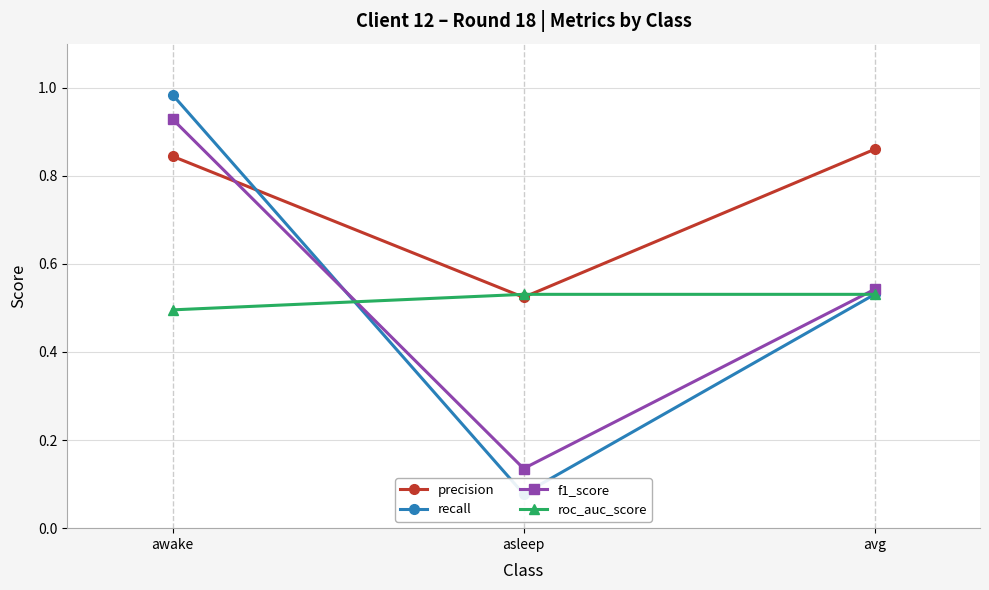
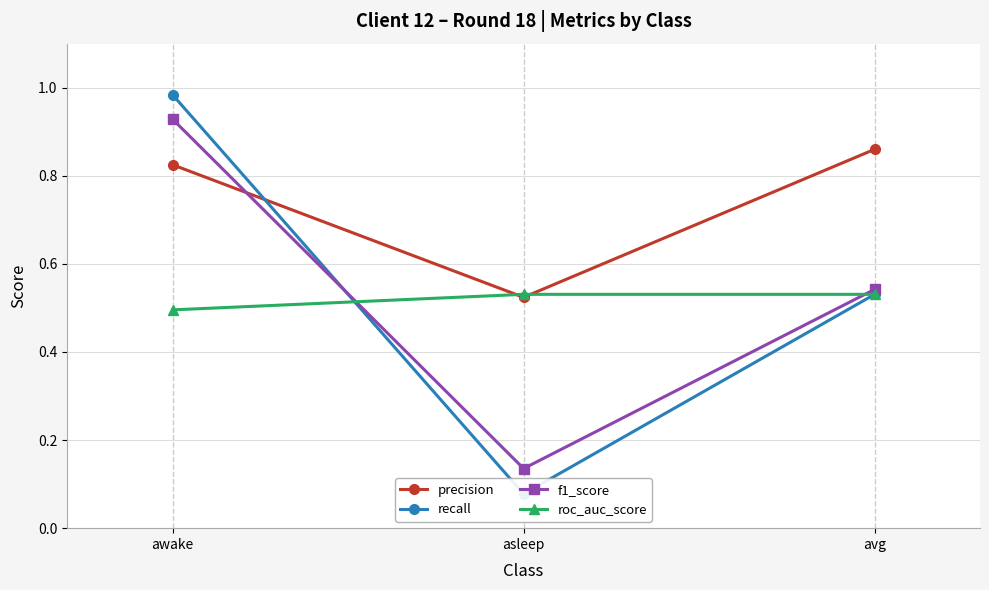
  {
    "precision": {
-     "awake": 0.84,
+     "awake": 0.83,
      "asleep": 0.52,
      "avg": 0.86
    },
    "recall": {
      "awake": 0.98
    },
    "f1_score": {
      "awake": 0.93,
      "asleep": 0.14,
      "avg": 0.54
    },
    "roc_auc_score": {
      "awake": 0.50,
      "asleep": 0.53
    }
  }
